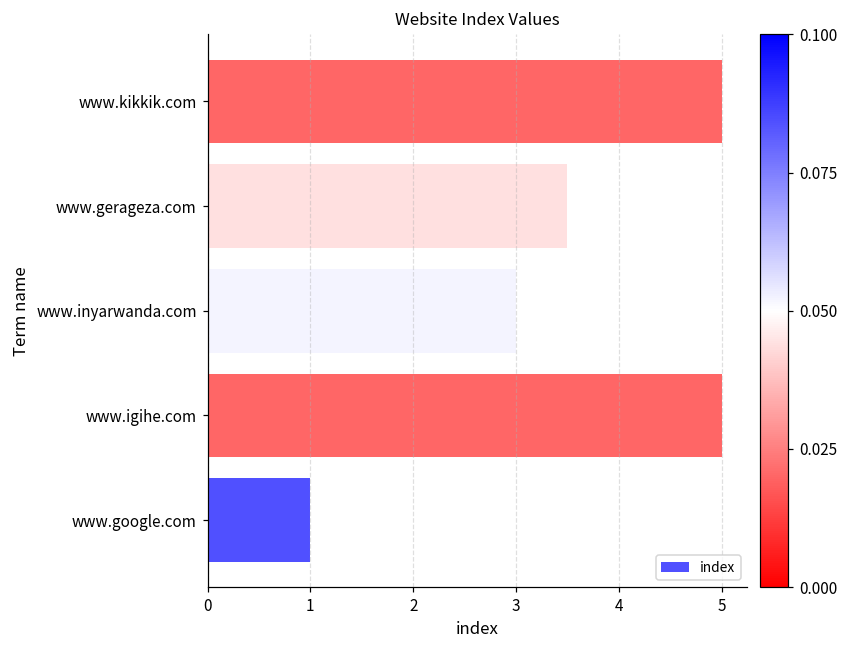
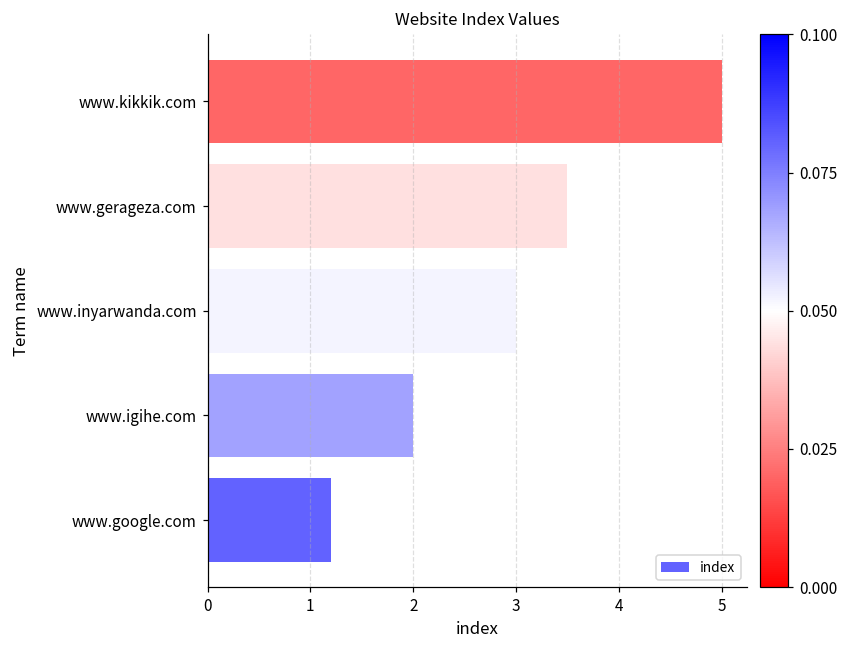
  {
    "www.kikkik.com": 5.0,
    "www.gerageza.com": 3.5,
    "www.inyarwanda.com": 3.0,
-   "www.igihe.com": 5,
-   "www.google.com": 1.0
+   "www.igihe.com": 2,
+   "www.google.com": 1.2
  }
